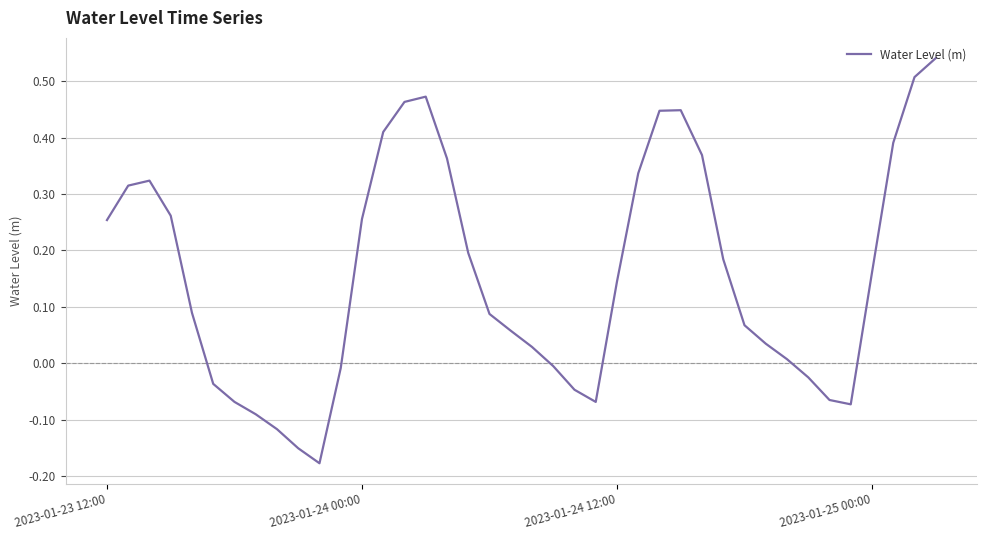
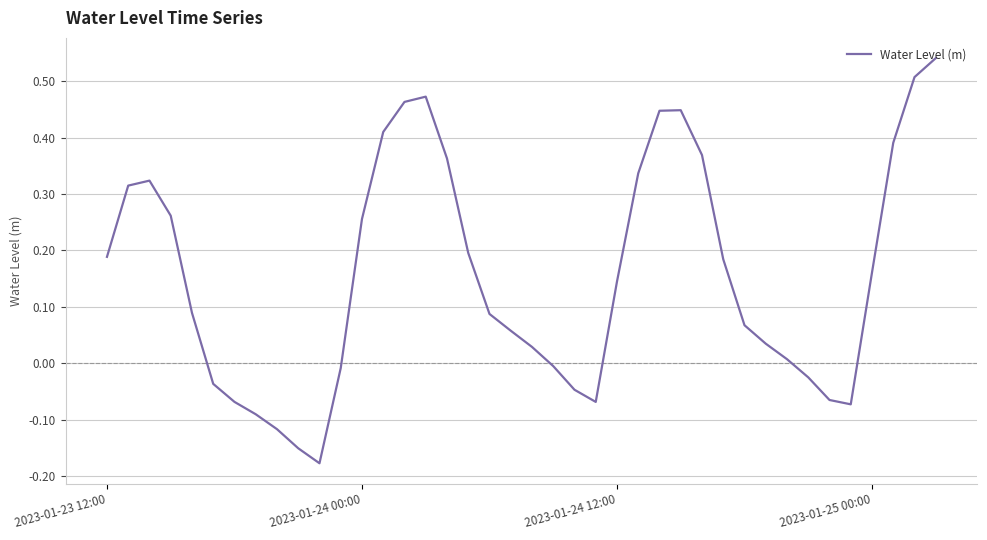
  {
-   "2023-01-23 12:00": 0.25,
+   "2023-01-23 12:00": 0.19,
    "2023-01-24 00:00": 0.26,
    "2023-01-24 12:00": 0.14,
    "2023-01-25 00:00": 0.16
  }
